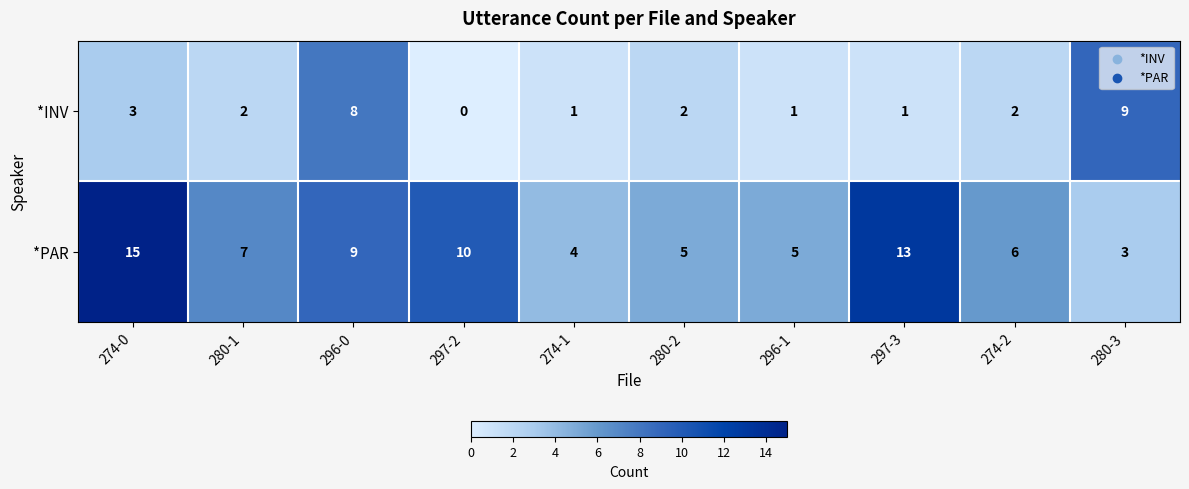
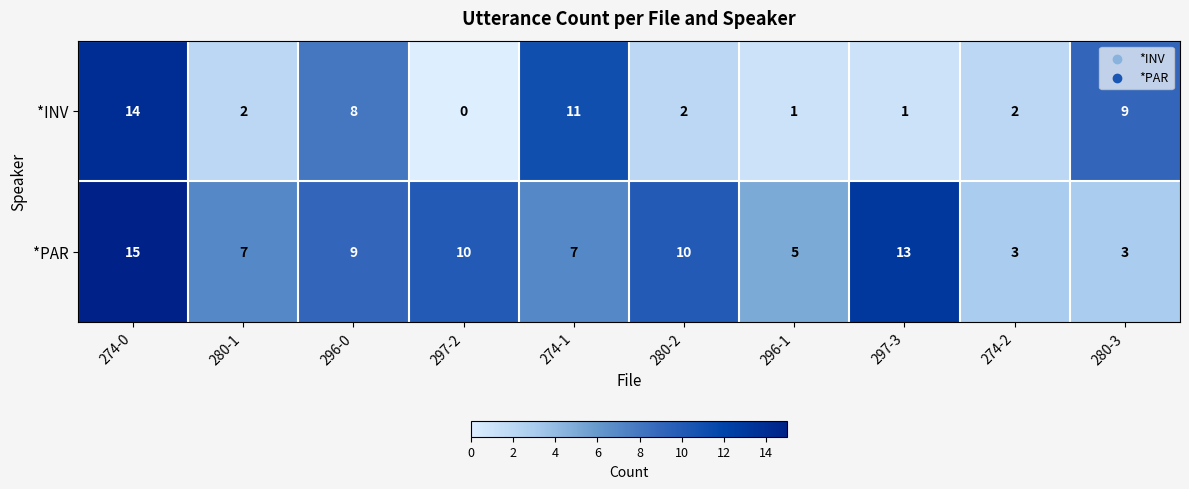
  {
    "*INV": {
-     "274-0": 3,
+     "274-0": 14,
      "280-1": 2,
      "296-0": 8,
      "297-2": 0,
-     "274-1": 1,
+     "274-1": 11,
      "280-2": 2,
      "296-1": 1,
      "297-3": 1,
      "274-2": 2,
      "280-3": 9
    },
    "*PAR": {
      "274-0": 15,
      "280-1": 7,
      "296-0": 9,
      "297-2": 10,
-     "274-1": 4,
-     "280-2": 5,
+     "274-1": 7,
+     "280-2": 10,
      "296-1": 5,
      "297-3": 13,
-     "274-2": 6,
+     "274-2": 3,
      "280-3": 3
    }
  }
